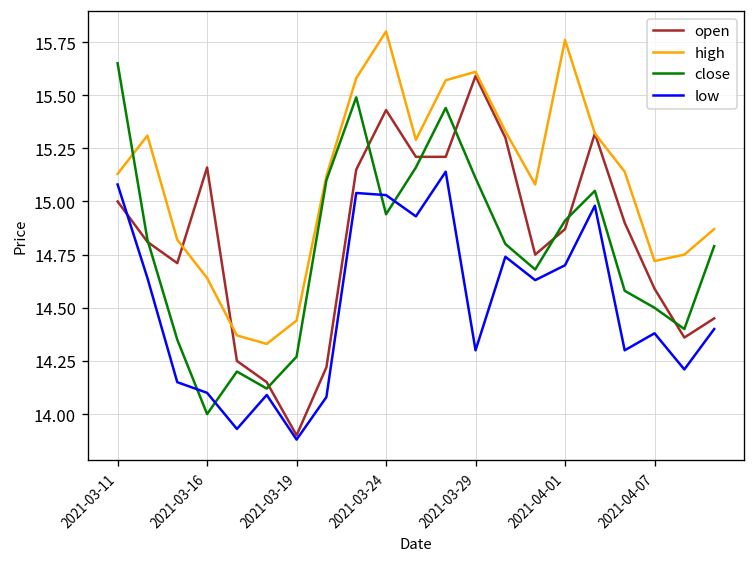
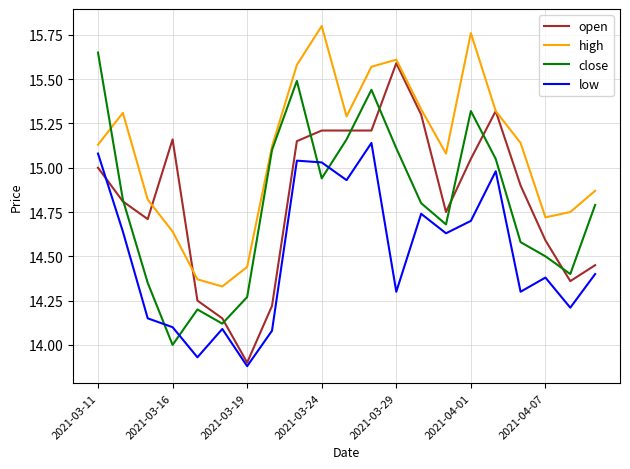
  {
    "open": {
      "2021-03-11": 15.00,
      "2021-03-16": 15.16,
      "2021-03-19": 13.90,
-     "2021-03-24": 15.43,
+     "2021-03-24": 15.21,
      "2021-03-29": 15.59,
-     "2021-04-01": 14.87,
+     "2021-04-01": 15.05,
      "2021-04-07": 14.59
    },
    "high": {
      "2021-03-11": 15.13,
      "2021-03-16": 14.64,
      "2021-03-19": 14.44,
      "2021-03-24": 15.80,
      "2021-03-29": 15.61,
      "2021-04-01": 15.76,
      "2021-04-07": 14.72
    },
    "close": {
      "2021-03-11": 15.65,
      "2021-03-16": 14.00,
      "2021-03-19": 14.27,
      "2021-03-24": 14.94,
      "2021-03-29": 15.11,
-     "2021-04-01": 14.91,
+     "2021-04-01": 15.32,
      "2021-04-07": 14.50
    },
    "low": {
      "2021-03-11": 15.08,
      "2021-03-16": 14.10,
      "2021-03-19": 13.88,
      "2021-03-24": 15.03,
      "2021-03-29": 14.30,
      "2021-04-01": 14.70,
      "2021-04-07": 14.38
    }
  }
